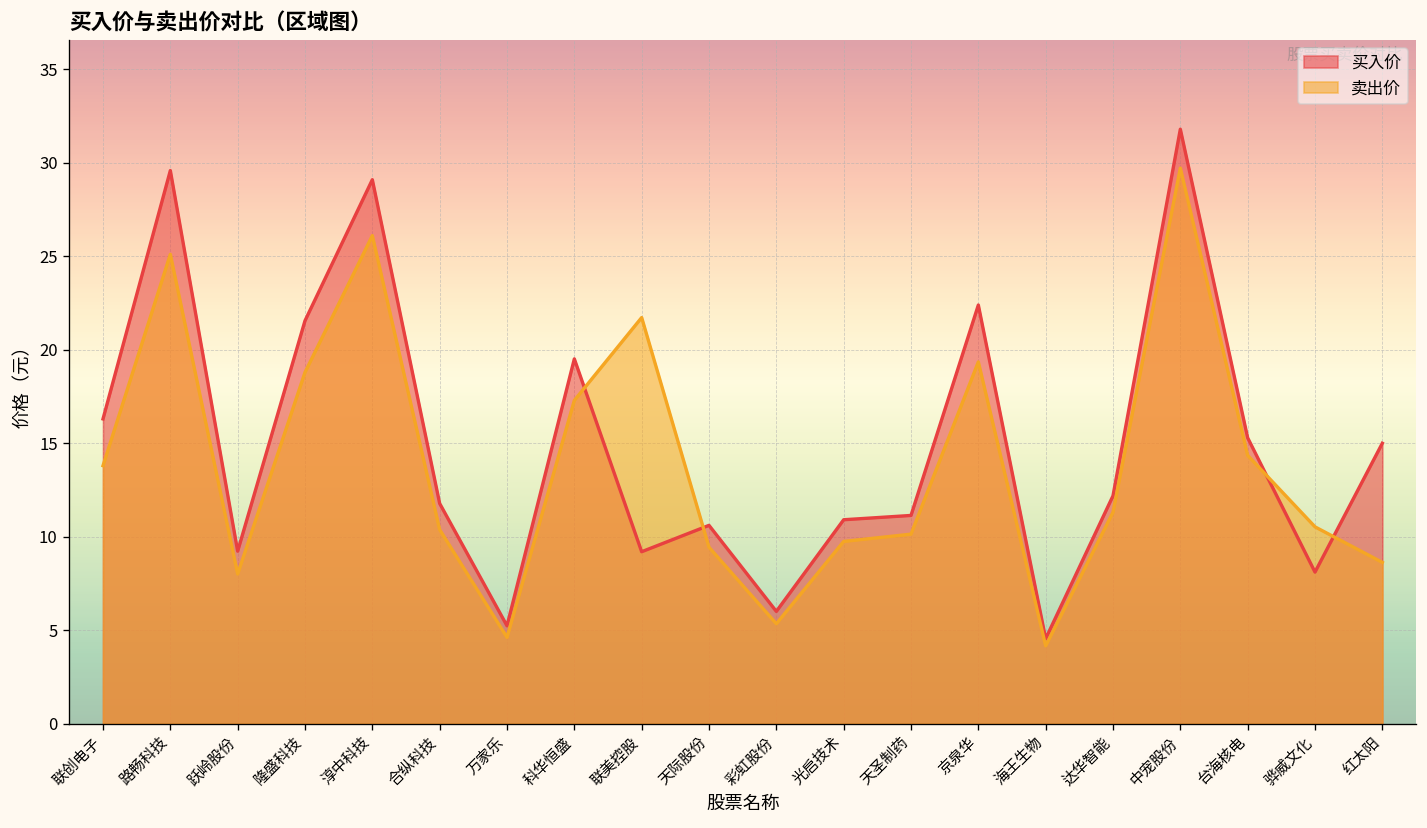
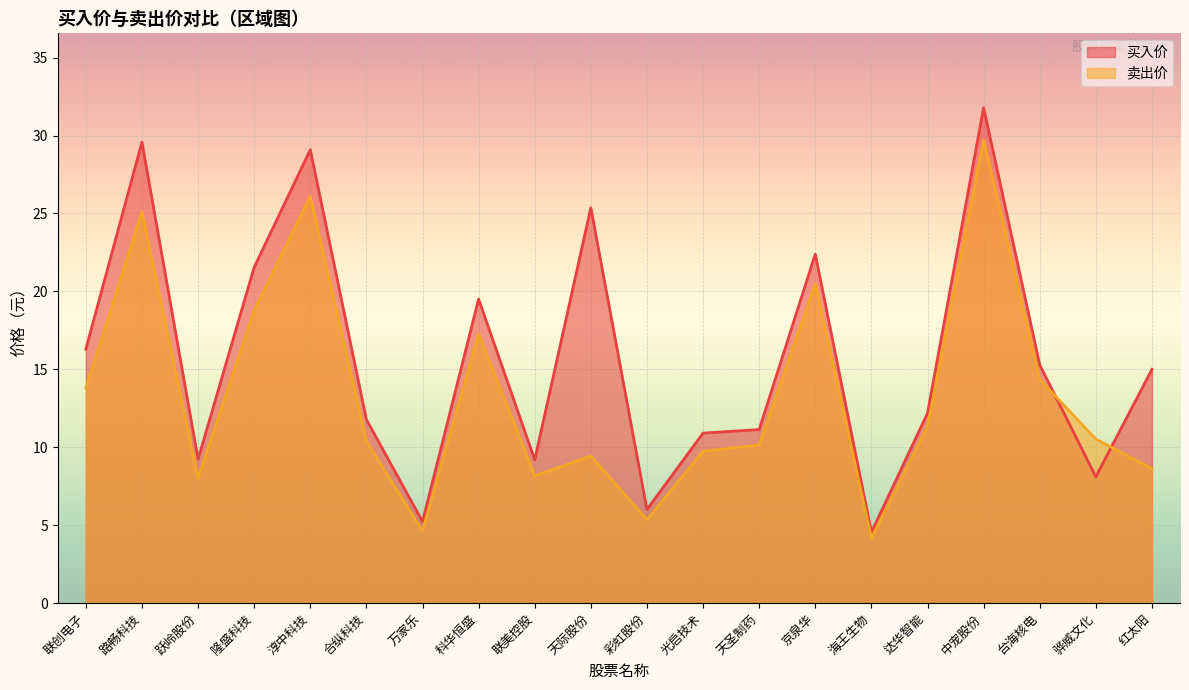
  {
    "买入价": {
      "联创电子": 16.3,
      "路畅科技": 29.6,
      "跃岭股份": 9.2,
      "隆盛科技": 21.6,
      "淳中科技": 29.1,
      "合纵科技": 11.8,
      "万家乐": 5.2,
      "科华恒盛": 19.5,
      "联美控股": 9.2,
-     "天际股份": 10.6,
+     "天际股份": 25.4,
      "彩虹股份": 6.0,
      "光启技术": 10.9,
      "天圣制药": 11.1,
      "京泉华": 22.4,
      "海王生物": 4.6,
      "达华智能": 12.2,
      "中宠股份": 31.8,
      "台海核电": 15.3,
      "骅威文化": 8.1,
      "红太阳": 15.0
    },
    "卖出价": {
      "联创电子": 13.8,
      "路畅科技": 25.1,
      "跃岭股份": 8.0,
      "隆盛科技": 18.8,
      "淳中科技": 26.1,
      "合纵科技": 10.4,
      "万家乐": 4.6,
      "科华恒盛": 17.3,
-     "联美控股": 21.7,
+     "联美控股": 8.2,
      "天际股份": 9.4,
      "彩虹股份": 5.4,
      "光启技术": 9.8,
      "天圣制药": 10.1,
-     "京泉华": 19.4,
+     "京泉华": 20.5,
      "海王生物": 4.2,
      "达华智能": 11.3,
      "中宠股份": 29.7,
      "台海核电": 14.4,
      "骅威文化": 10.5,
      "红太阳": 8.6
    }
  }
